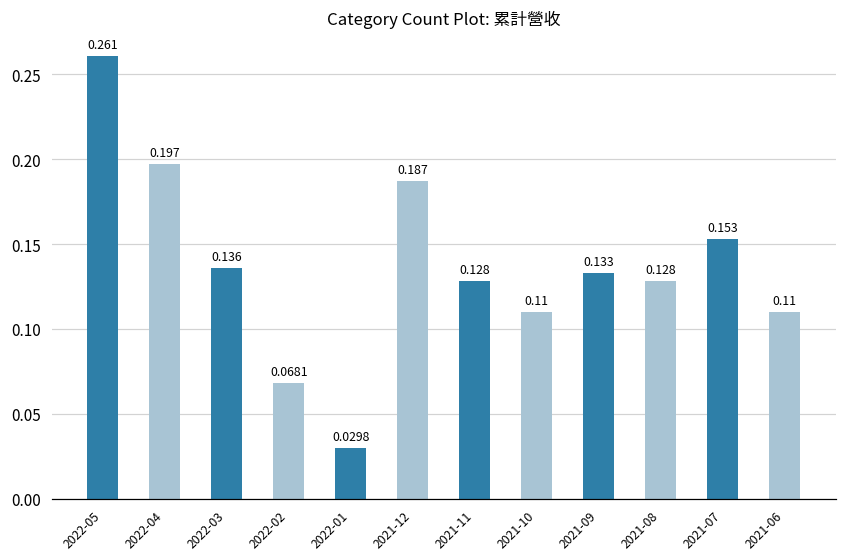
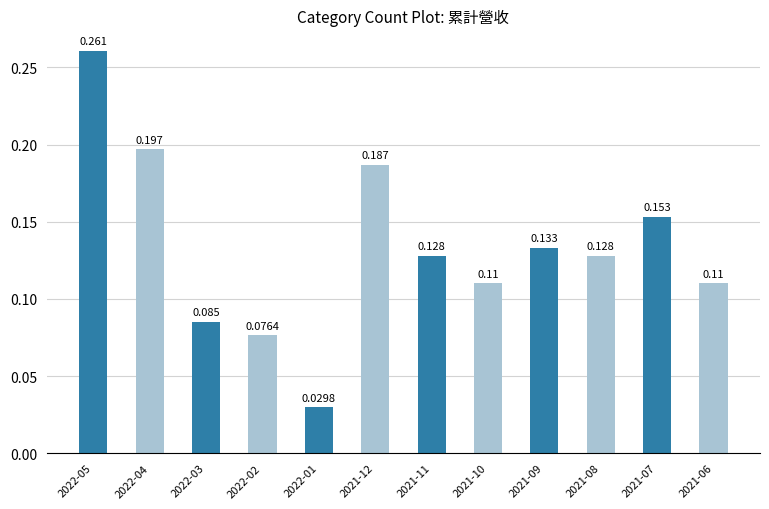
  {
    "2022-05": 0.261,
    "2022-04": 0.197,
-   "2022-03": 0.136,
-   "2022-02": 0.0681,
+   "2022-03": 0.085,
+   "2022-02": 0.0764,
    "2022-01": 0.0298,
    "2021-12": 0.187,
    "2021-11": 0.128,
    "2021-10": 0.11,
    "2021-09": 0.133,
    "2021-08": 0.128,
    "2021-07": 0.153,
    "2021-06": 0.11
  }
